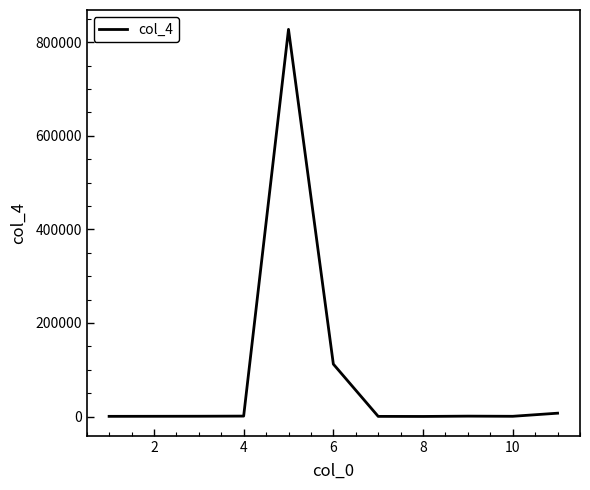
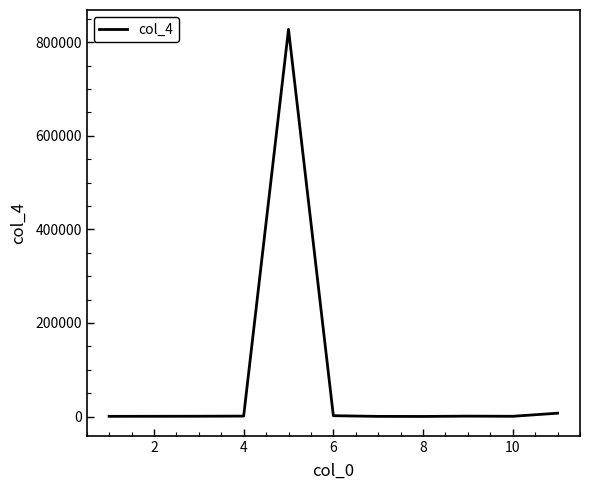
  {
    "2": 0,
    "4": 0,
-   "6": 110000,
+   "6": 0,
    "8": 0,
    "10": 0
  }
